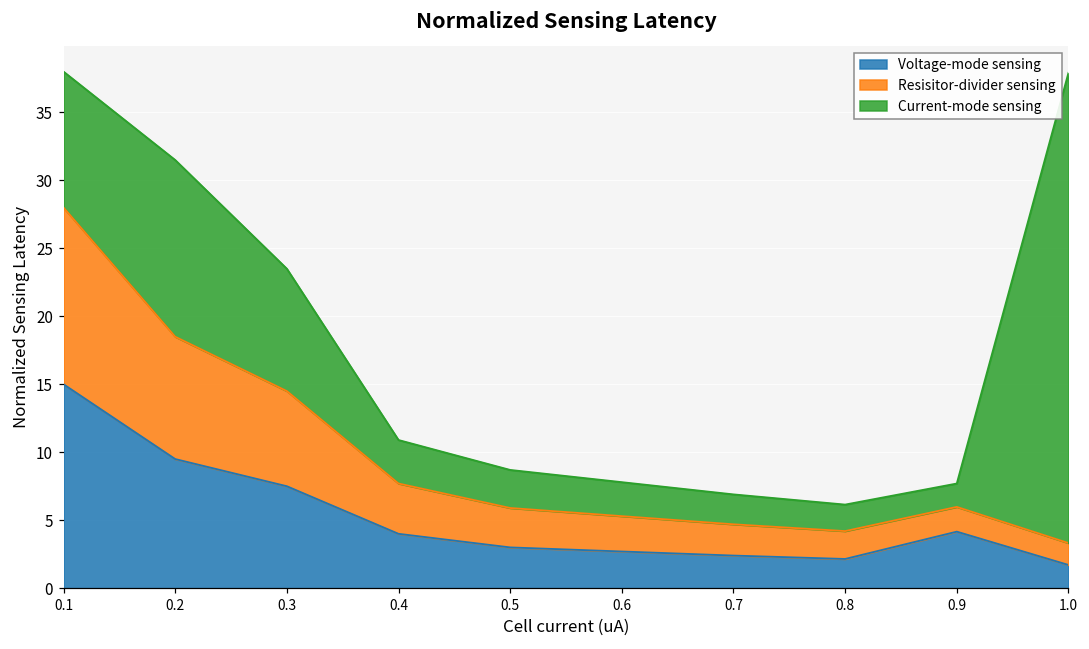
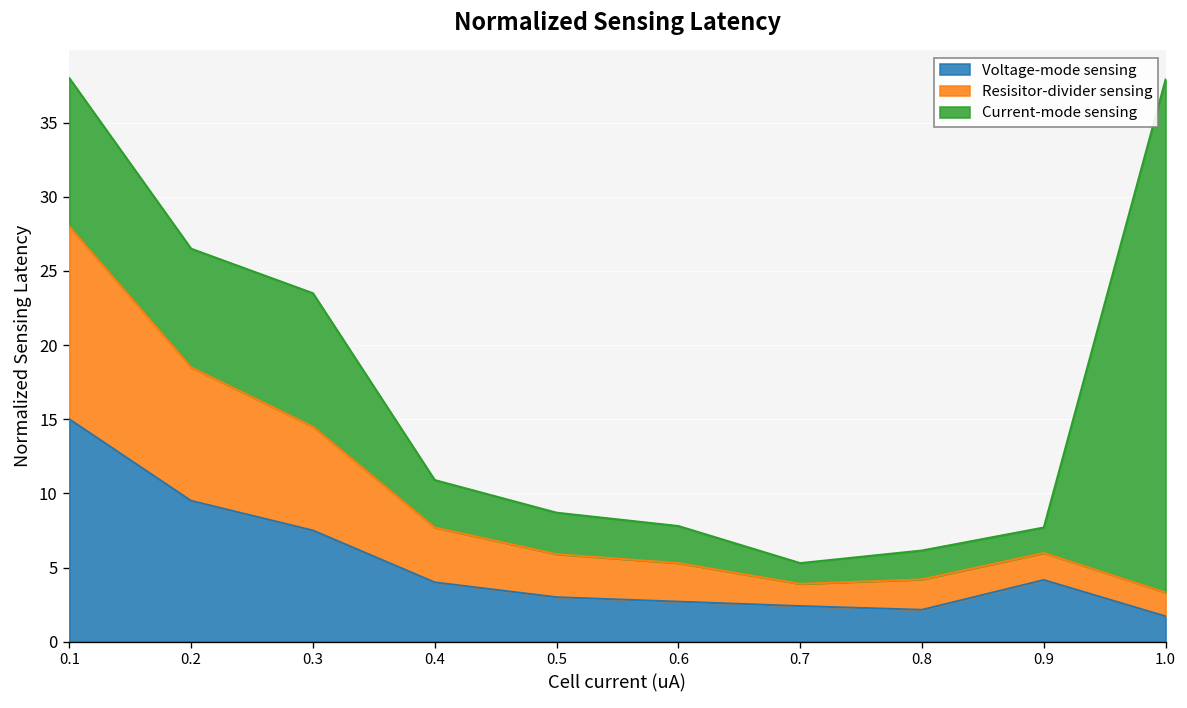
  {
    "Voltage-mode sensing": {
      "0.1": 15.0,
      "0.2": 9.5,
      "0.3": 7.5,
      "0.4": 4.0,
      "0.5": 3.0,
      "0.6": 2.7,
      "0.7": 2.4,
      "0.8": 2.2,
      "0.9": 4.2,
      "1.0": 1.7
    },
    "Resisitor-divider sensing": {
      "0.1": 13.0,
      "0.2": 9.0,
      "0.3": 7.0,
      "0.4": 3.7,
      "0.5": 2.9,
      "0.6": 2.6,
-     "0.7": 2.3,
+     "0.7": 1.5,
      "0.8": 2.0,
      "0.9": 1.8,
      "1.0": 1.6
    },
    "Current-mode sensing": {
      "0.1": 10.0,
-     "0.2": 13,
+     "0.2": 8,
      "0.3": 9.0,
      "0.4": 3.2,
      "0.5": 2.8,
      "0.6": 2.5,
-     "0.7": 2.2,
+     "0.7": 1.4,
      "0.8": 2.0,
      "0.9": 1.7,
      "1.0": 34.6
    }
  }
